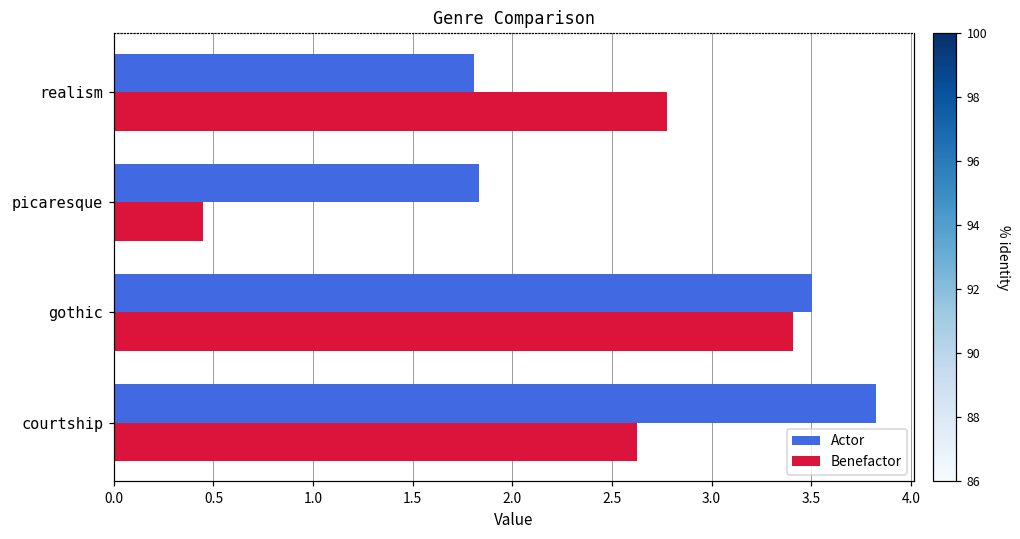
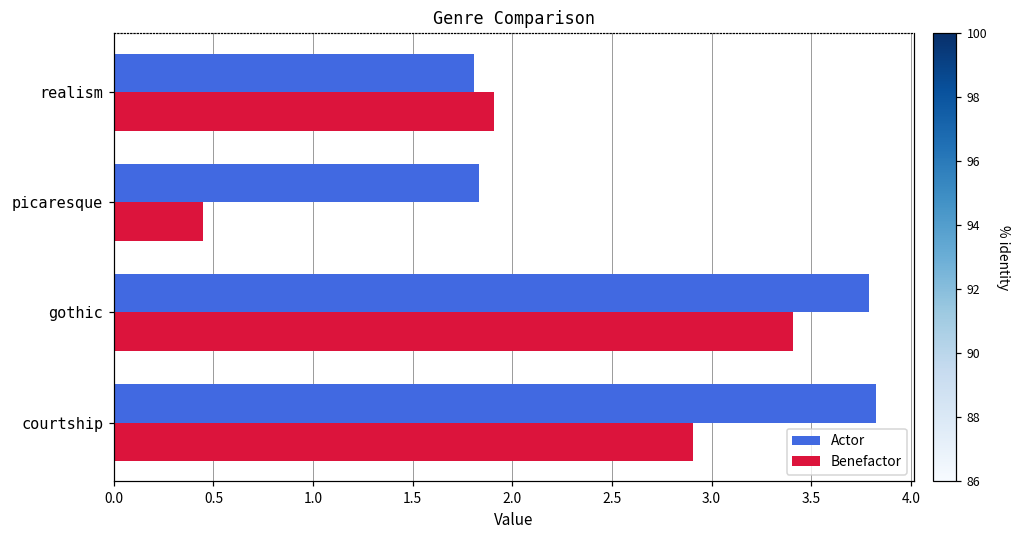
  {
    "Actor": {
      "realism": 1.81,
      "picaresque": 1.83,
-     "gothic": 3.50,
+     "gothic": 3.79,
      "courtship": 3.82
    },
    "Benefactor": {
-     "realism": 2.78,
+     "realism": 1.91,
      "picaresque": 0.45,
      "gothic": 3.41,
-     "courtship": 2.63
+     "courtship": 2.90
    }
  }
